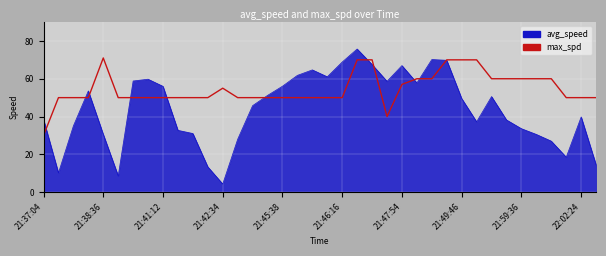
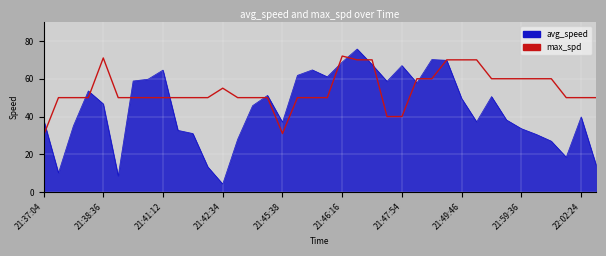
  {
    "avg_speed": {
      "21:37:04": 38,
-     "21:38:36": 31,
-     "21:41:12": 56,
+     "21:38:36": 47,
+     "21:41:12": 65,
      "21:42:34": 4,
-     "21:45:38": 56,
+     "21:45:38": 37,
      "21:46:16": 69,
      "21:47:54": 67,
      "21:49:46": 50,
      "21:59:36": 34,
      "22:02:24": 40
    },
    "max_spd": {
      "21:37:04": 30,
      "21:38:36": 71,
      "21:41:12": 50,
      "21:42:34": 55,
-     "21:45:38": 50,
-     "21:46:16": 50,
-     "21:47:54": 57,
+     "21:45:38": 31,
+     "21:46:16": 72,
+     "21:47:54": 40,
      "21:49:46": 70,
      "21:59:36": 60,
      "22:02:24": 50
    }
  }
